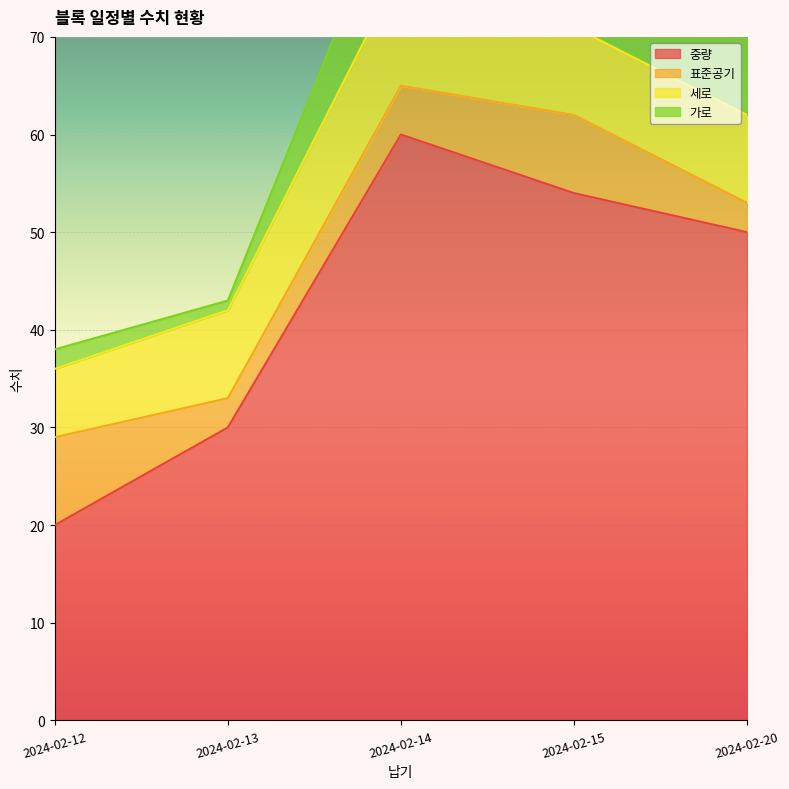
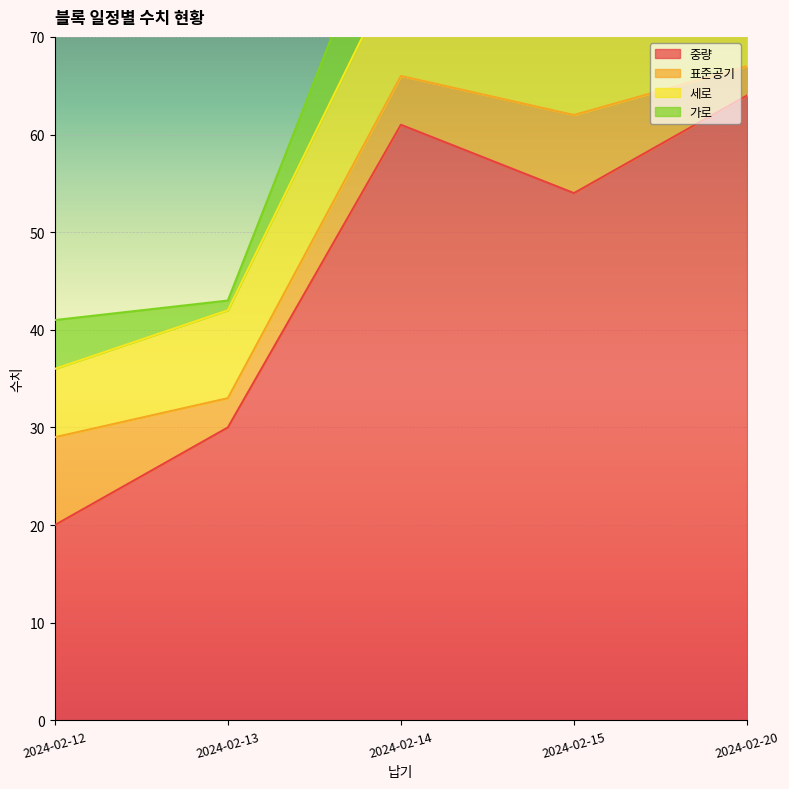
  {
    "중량": {
      "2024-02-12": 20,
      "2024-02-13": 30,
-     "2024-02-14": 60,
+     "2024-02-14": 61,
      "2024-02-15": 54,
-     "2024-02-20": 50
+     "2024-02-20": 64
    },
    "표준공기": {
      "2024-02-12": 9,
      "2024-02-13": 3,
      "2024-02-14": 5,
      "2024-02-15": 8,
      "2024-02-20": 3
    },
    "세로": {
      "2024-02-12": 7,
      "2024-02-13": 9
    },
    "가로": {
-     "2024-02-12": 2,
+     "2024-02-12": 5,
      "2024-02-13": 1
    }
  }
